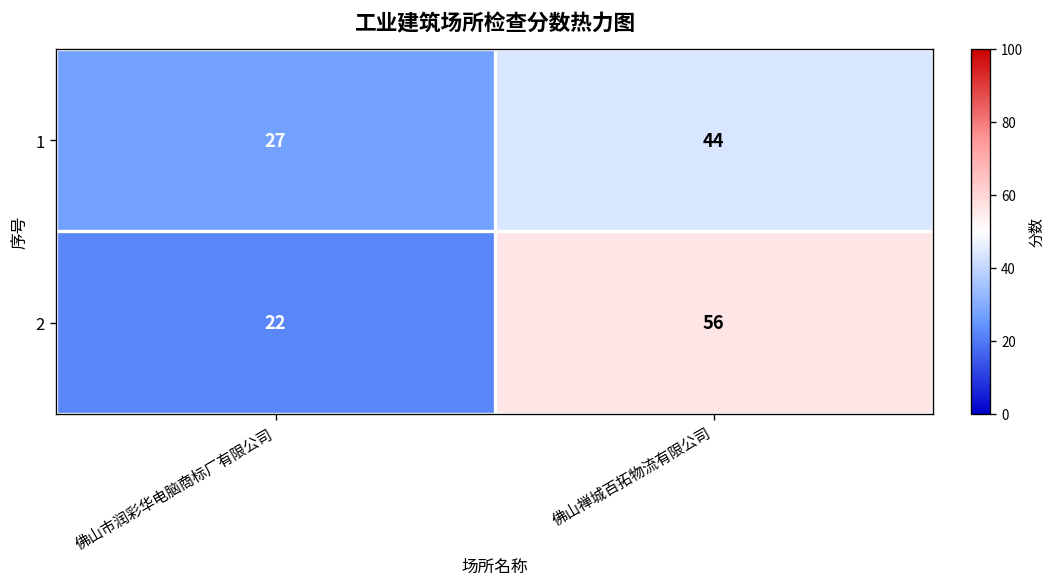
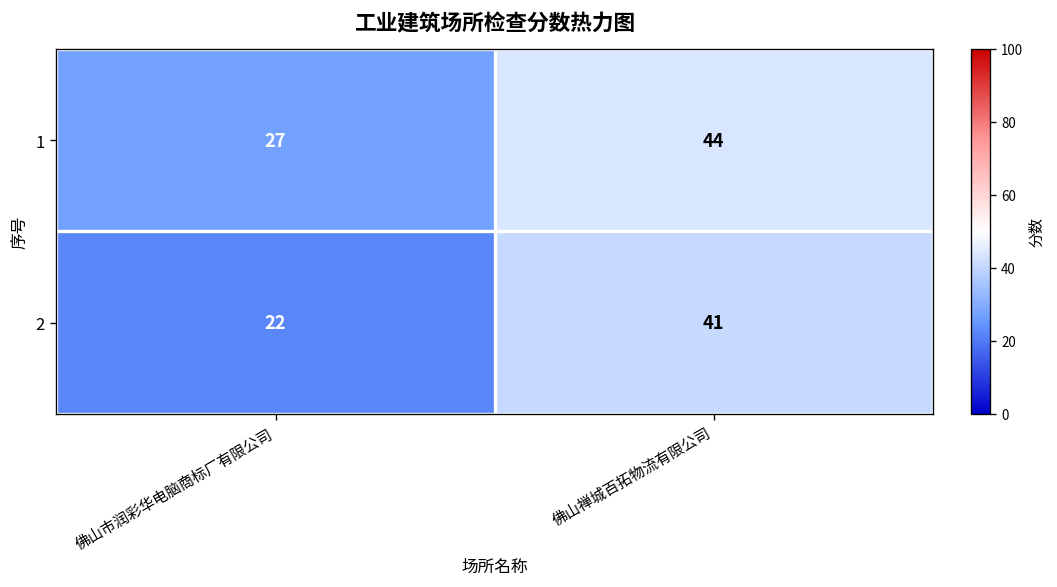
  {
    "1": {
      "佛山市润彩华电脑商标厂有限公司": 27,
      "佛山禅城百拓物流有限公司": 44
    },
    "2": {
      "佛山市润彩华电脑商标厂有限公司": 22,
-     "佛山禅城百拓物流有限公司": 56
+     "佛山禅城百拓物流有限公司": 41
    }
  }
